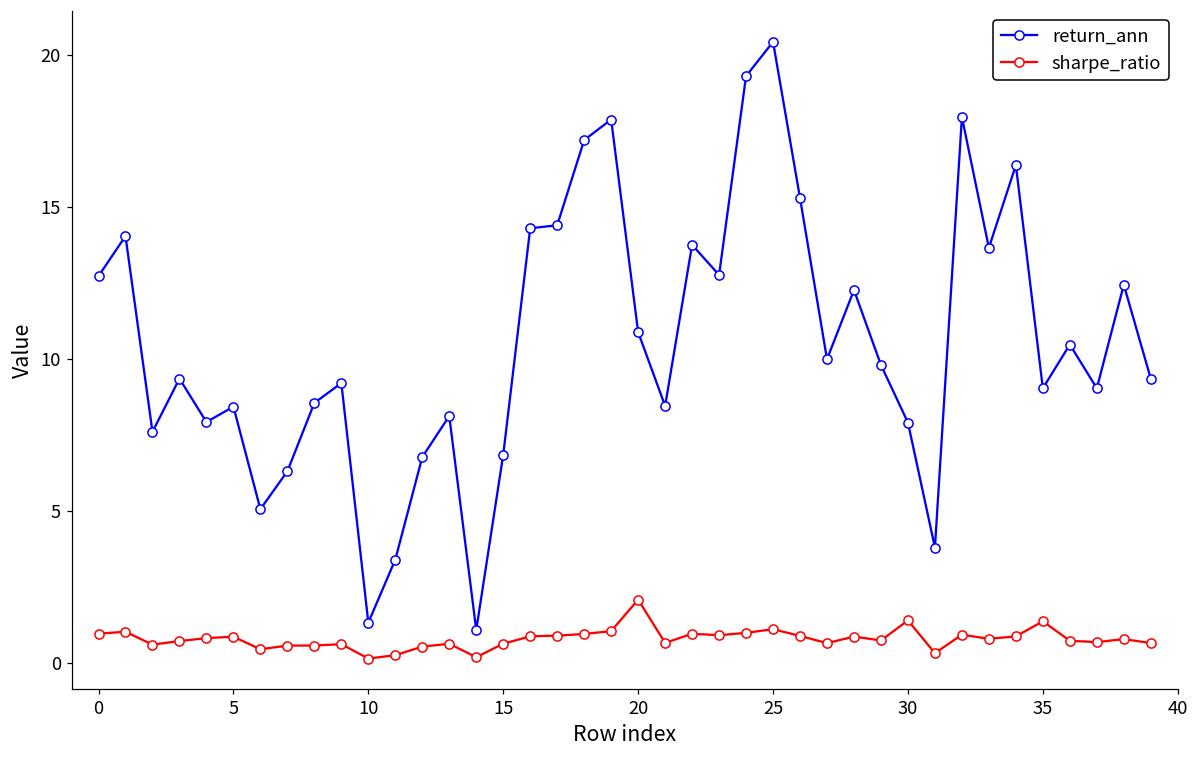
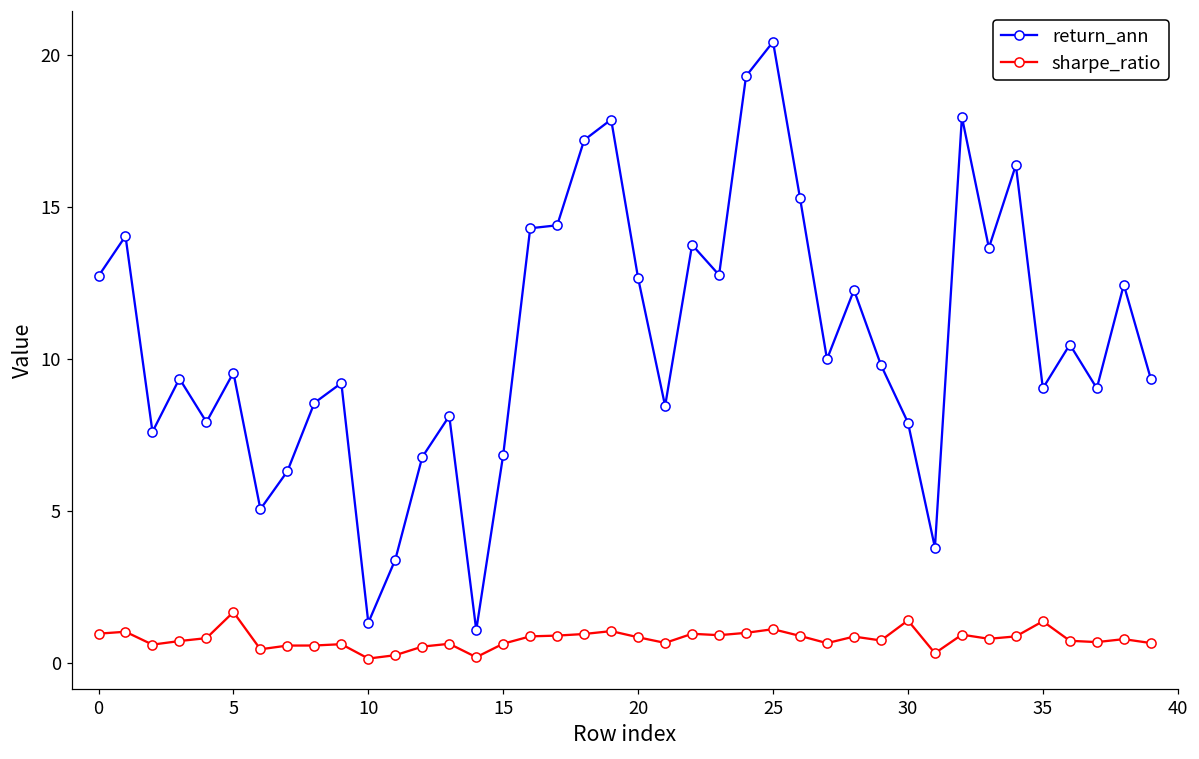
  {
    "return_ann": {
      "0": 12.7,
-     "5": 8.4,
+     "5": 9.6,
      "10": 1.3,
      "15": 6.9,
-     "20": 10.9,
+     "20": 12.7,
      "25": 20.4,
      "30": 7.9,
      "35": 9.0
    },
    "sharpe_ratio": {
      "0": 1.0,
-     "5": 0.9,
+     "5": 1.7,
      "10": 0.2,
      "15": 0.6,
-     "20": 2.1,
+     "20": 0.9,
      "25": 1.1,
      "30": 1.4,
      "35": 1.4
    }
  }
